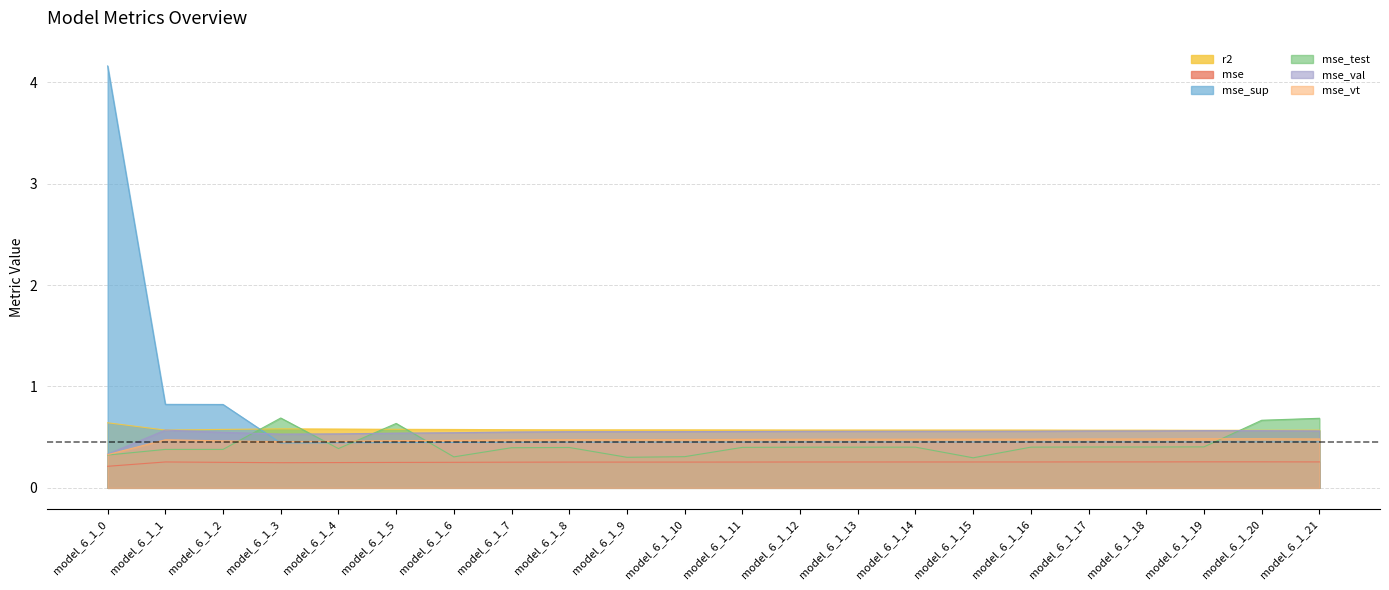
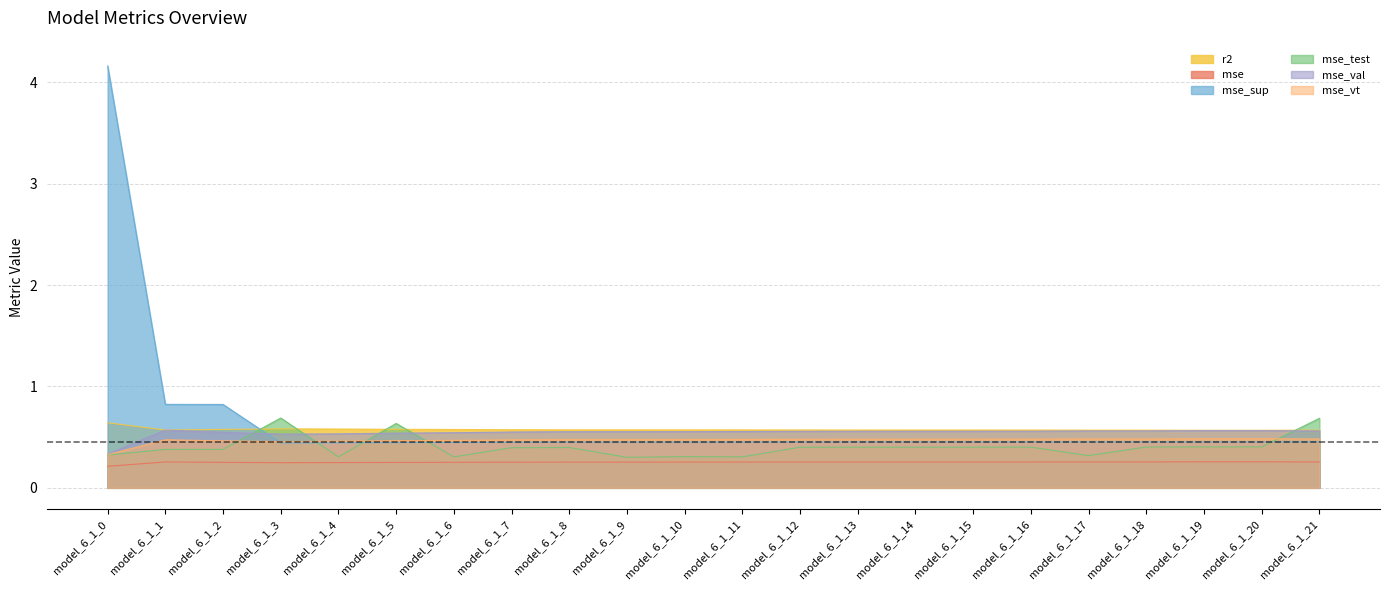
  {
    "mse": {
      "model_6_1_0": 0.21,
      "model_6_1_1": 0.26,
      "model_6_1_2": 0.25,
      "model_6_1_3": 0.25,
      "model_6_1_4": 0.25,
      "model_6_1_5": 0.25,
      "model_6_1_6": 0.25,
      "model_6_1_7": 0.25,
      "model_6_1_8": 0.25,
      "model_6_1_9": 0.25,
      "model_6_1_10": 0.25,
      "model_6_1_11": 0.25,
      "model_6_1_12": 0.25,
      "model_6_1_13": 0.26,
      "model_6_1_14": 0.26,
      "model_6_1_15": 0.26,
      "model_6_1_16": 0.26,
      "model_6_1_17": 0.26,
      "model_6_1_18": 0.26,
      "model_6_1_19": 0.26,
      "model_6_1_20": 0.26,
      "model_6_1_21": 0.26
    },
    "mse_test": {
      "model_6_1_1": 0.38,
      "model_6_1_2": 0.38,
      "model_6_1_3": 0.69,
-     "model_6_1_4": 0.39,
+     "model_6_1_4": 0.31,
      "model_6_1_5": 0.64,
      "model_6_1_6": 0.31,
      "model_6_1_7": 0.40,
      "model_6_1_8": 0.40,
      "model_6_1_9": 0.30,
      "model_6_1_10": 0.31,
-     "model_6_1_11": 0.40,
+     "model_6_1_11": 0.31,
      "model_6_1_12": 0.40,
      "model_6_1_13": 0.40,
      "model_6_1_14": 0.40,
-     "model_6_1_15": 0.30,
+     "model_6_1_15": 0.40,
      "model_6_1_16": 0.40,
-     "model_6_1_17": 0.40,
+     "model_6_1_17": 0.32,
      "model_6_1_18": 0.40,
      "model_6_1_19": 0.40,
-     "model_6_1_20": 0.67,
+     "model_6_1_20": 0.40,
      "model_6_1_21": 0.69
    }
  }
